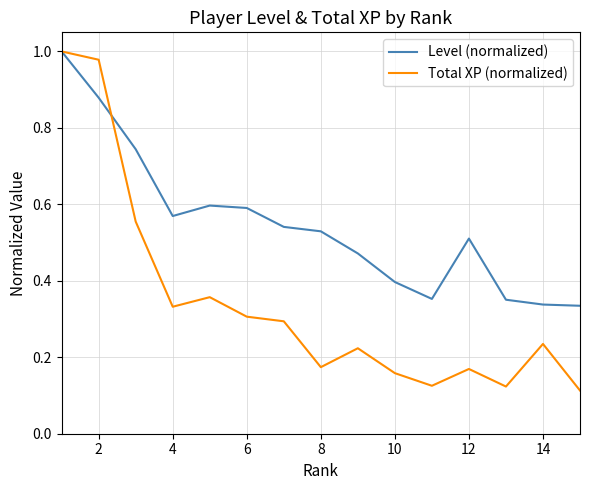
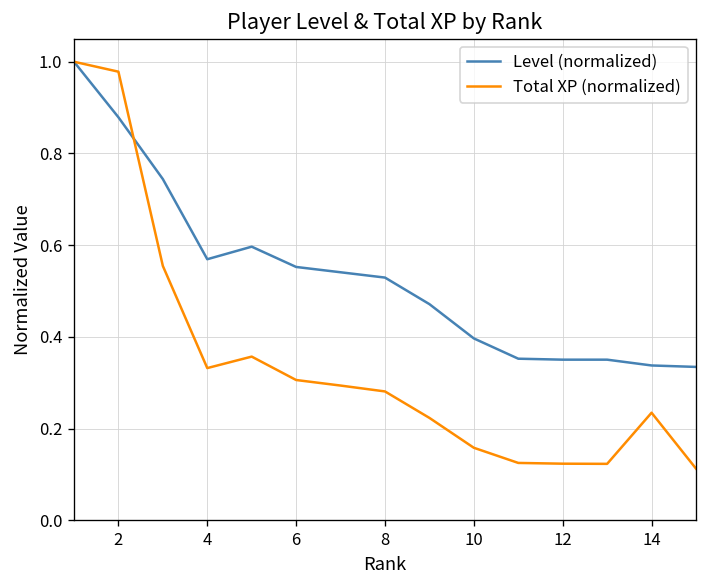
  {
    "Level (normalized)": {
      "2": 0.88,
      "4": 0.57,
-     "6": 0.59,
+     "6": 0.55,
      "8": 0.53,
      "10": 0.40,
-     "12": 0.51,
+     "12": 0.35,
      "14": 0.34
    },
    "Total XP (normalized)": {
      "2": 0.98,
      "4": 0.33,
      "6": 0.31,
-     "8": 0.17,
+     "8": 0.28,
      "10": 0.16,
-     "12": 0.17,
+     "12": 0.12,
      "14": 0.23
    }
  }
